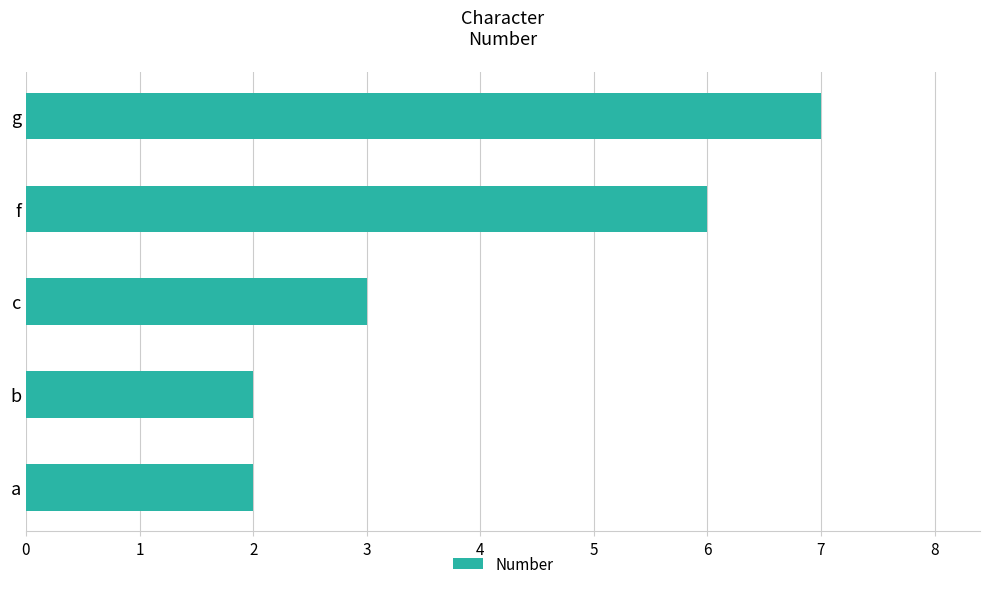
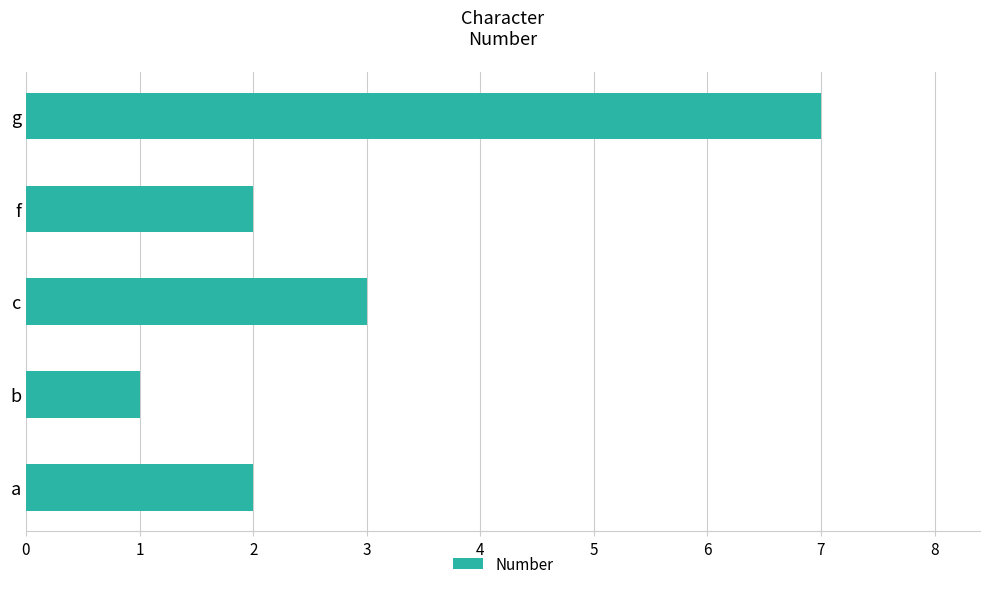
  {
    "g": 7,
-   "f": 6,
+   "f": 2,
    "c": 3,
-   "b": 2,
+   "b": 1,
    "a": 2
  }
